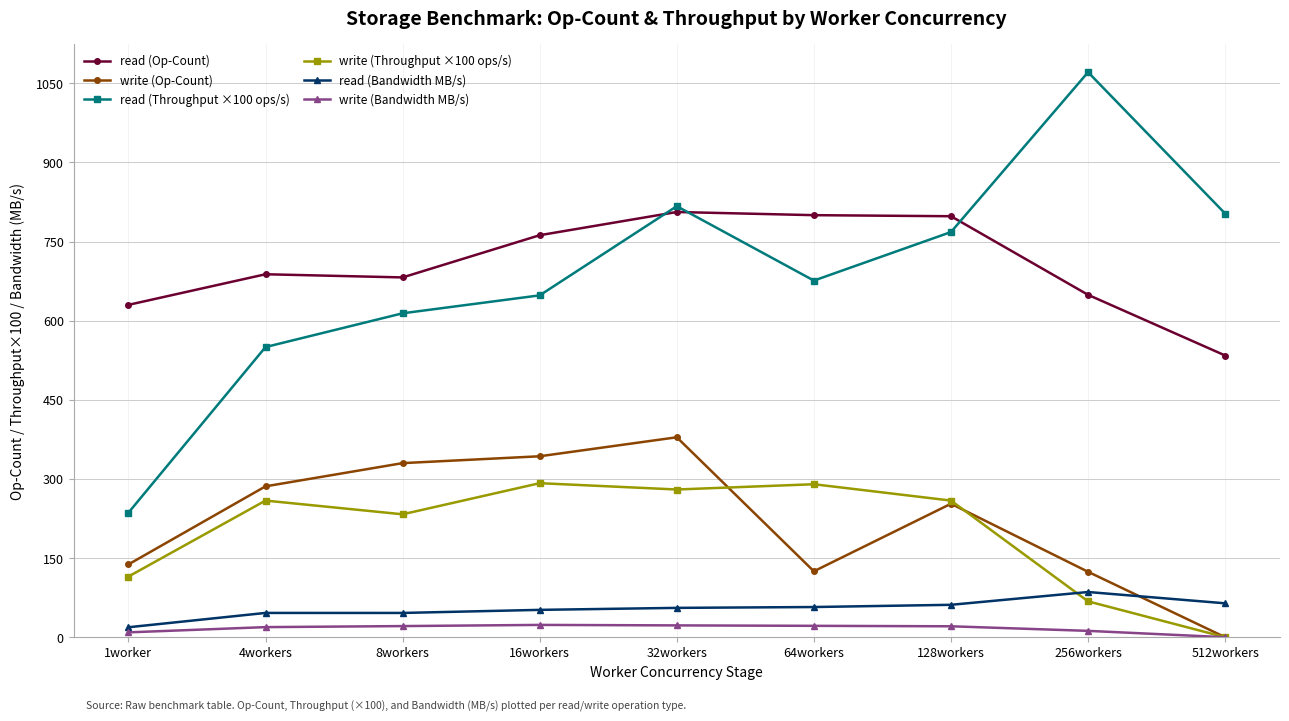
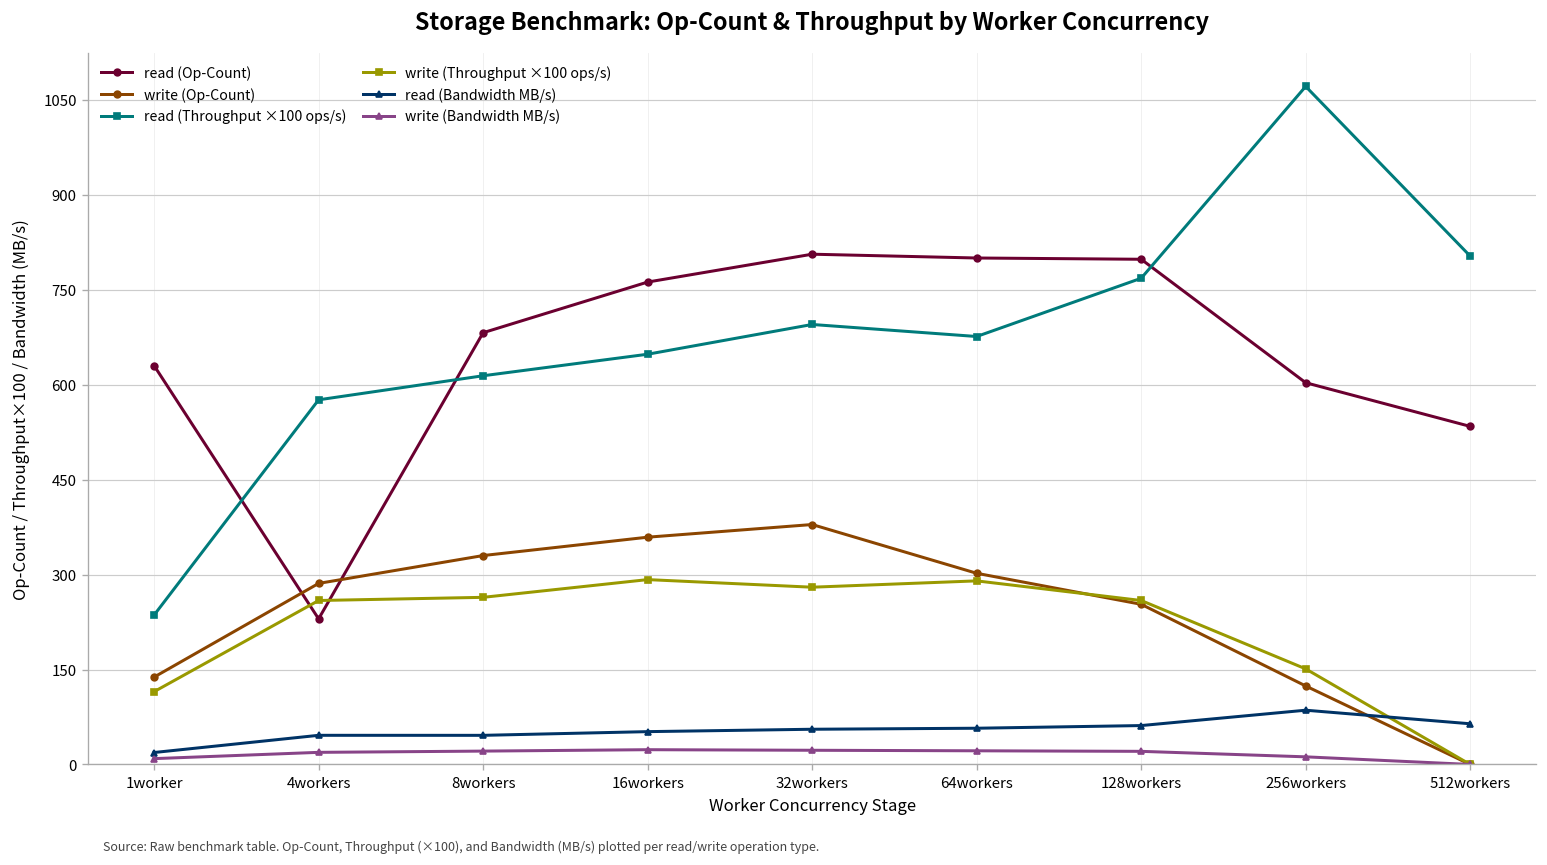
  {
    "read (Op-Count)": {
      "1worker": 630,
-     "4workers": 690,
+     "4workers": 230,
      "8workers": 680,
      "16workers": 760,
      "32workers": 810,
      "64workers": 800,
      "128workers": 800,
-     "256workers": 650,
+     "256workers": 600,
      "512workers": 530
    },
    "write (Op-Count)": {
      "1worker": 140,
      "4workers": 290,
      "8workers": 330,
-     "16workers": 340,
+     "16workers": 360,
      "32workers": 380,
-     "64workers": 130,
+     "64workers": 300,
      "128workers": 250,
      "256workers": 120
    },
    "read (Throughput ×100 ops/s)": {
      "1worker": 240,
-     "4workers": 550,
+     "4workers": 580,
      "8workers": 610,
      "16workers": 650,
-     "32workers": 820,
+     "32workers": 700,
      "64workers": 680,
      "128workers": 770,
      "256workers": 1070,
      "512workers": 800
    },
    "write (Throughput ×100 ops/s)": {
      "1worker": 110,
      "4workers": 260,
-     "8workers": 230,
+     "8workers": 260,
      "16workers": 290,
      "32workers": 280,
      "64workers": 290,
      "128workers": 260,
-     "256workers": 70
+     "256workers": 150
    },
    "read (Bandwidth MB/s)": {
      "1worker": 20,
      "4workers": 50,
      "8workers": 50,
      "16workers": 50,
      "32workers": 60,
      "64workers": 60,
      "128workers": 60,
      "256workers": 90,
      "512workers": 60
    },
    "write (Bandwidth MB/s)": {
      "1worker": 10,
      "4workers": 20,
      "8workers": 20,
      "16workers": 20,
      "32workers": 20,
      "64workers": 20,
      "128workers": 20,
      "256workers": 10
    }
  }
